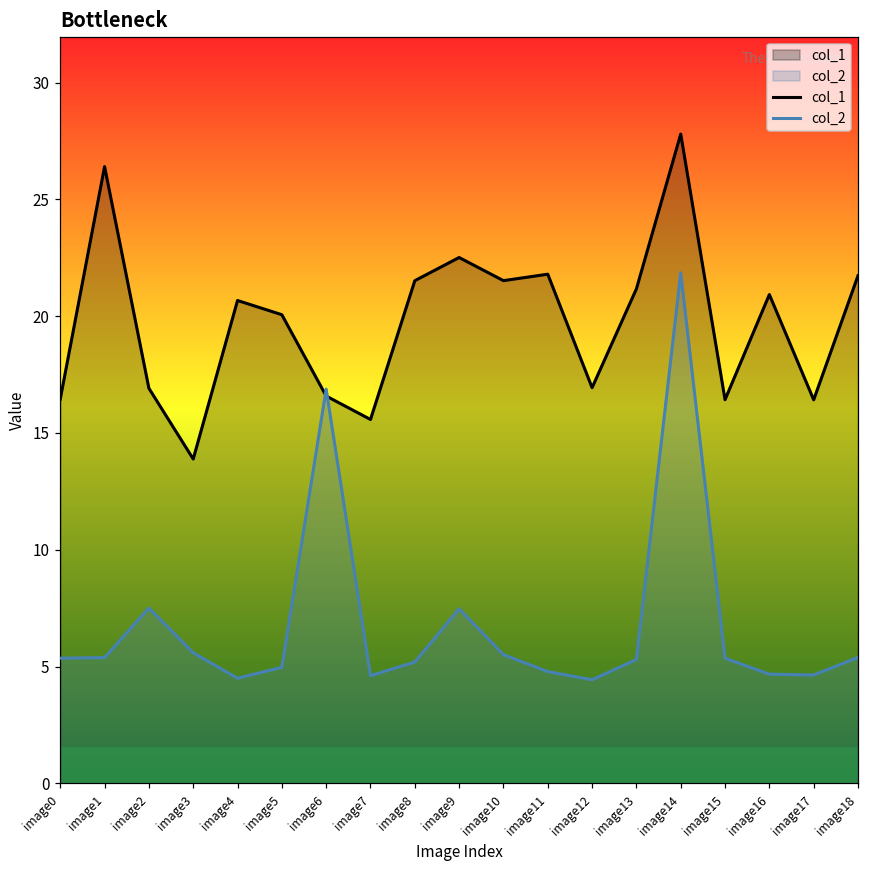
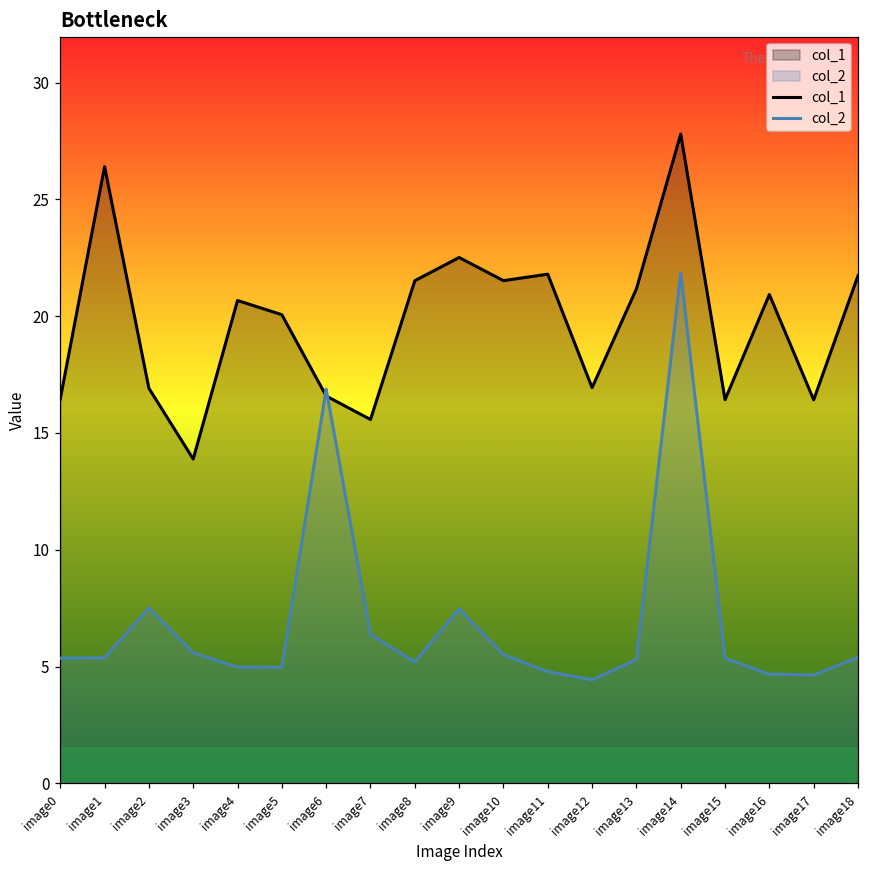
  {
    "col_1": {
      "image0": 16.5,
      "image1": 26.4,
      "image2": 16.9,
      "image3": 13.9,
      "image4": 20.7,
      "image5": 20.1,
      "image6": 16.6,
      "image7": 15.6,
      "image8": 21.5,
      "image9": 22.5,
      "image10": 21.5,
      "image11": 21.8,
      "image12": 16.9,
      "image13": 21.2,
      "image14": 27.8,
      "image15": 16.4,
      "image16": 20.9,
      "image17": 16.4,
      "image18": 21.7
    },
    "col_2": {
      "image0": 5.4,
      "image1": 5.4,
      "image2": 7.5,
      "image3": 5.6,
-     "image4": 4.5,
+     "image4": 5.0,
      "image5": 5.0,
      "image6": 16.9,
-     "image7": 4.6,
+     "image7": 6.4,
      "image8": 5.2,
      "image9": 7.5,
      "image10": 5.5,
      "image11": 4.8,
      "image12": 4.4,
      "image13": 5.3,
      "image14": 21.9,
      "image15": 5.4,
      "image16": 4.7,
      "image17": 4.6,
      "image18": 5.4
    }
  }
